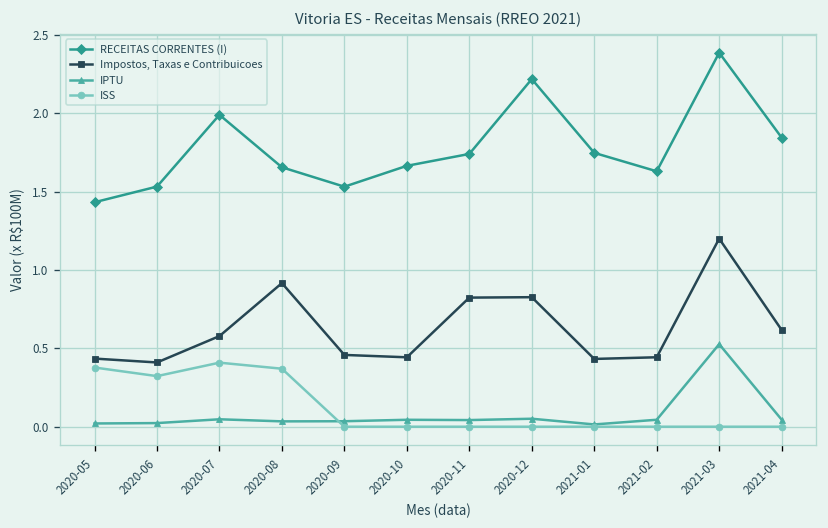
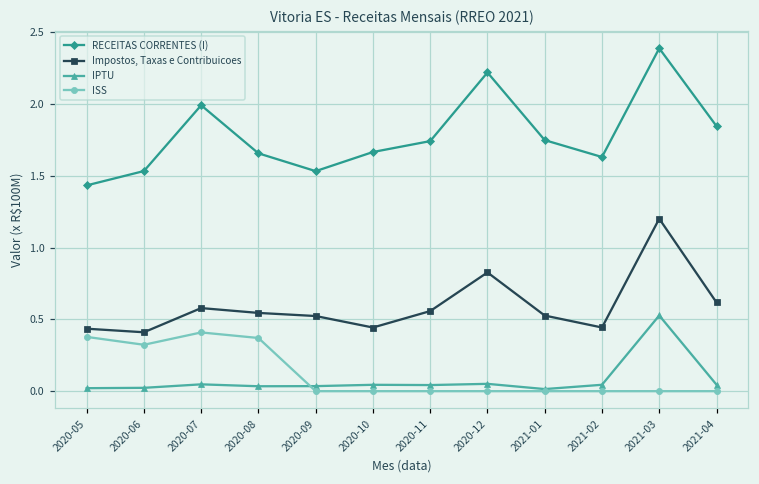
  {
    "Impostos, Taxas e Contribuicoes": {
      "2020-05": 0.43,
      "2020-06": 0.41,
      "2020-07": 0.58,
-     "2020-08": 0.92,
-     "2020-09": 0.46,
+     "2020-08": 0.54,
+     "2020-09": 0.52,
      "2020-10": 0.44,
-     "2020-11": 0.82,
+     "2020-11": 0.56,
      "2020-12": 0.83,
-     "2021-01": 0.43,
+     "2021-01": 0.53,
      "2021-02": 0.44,
      "2021-03": 1.20,
      "2021-04": 0.62
    }
  }
